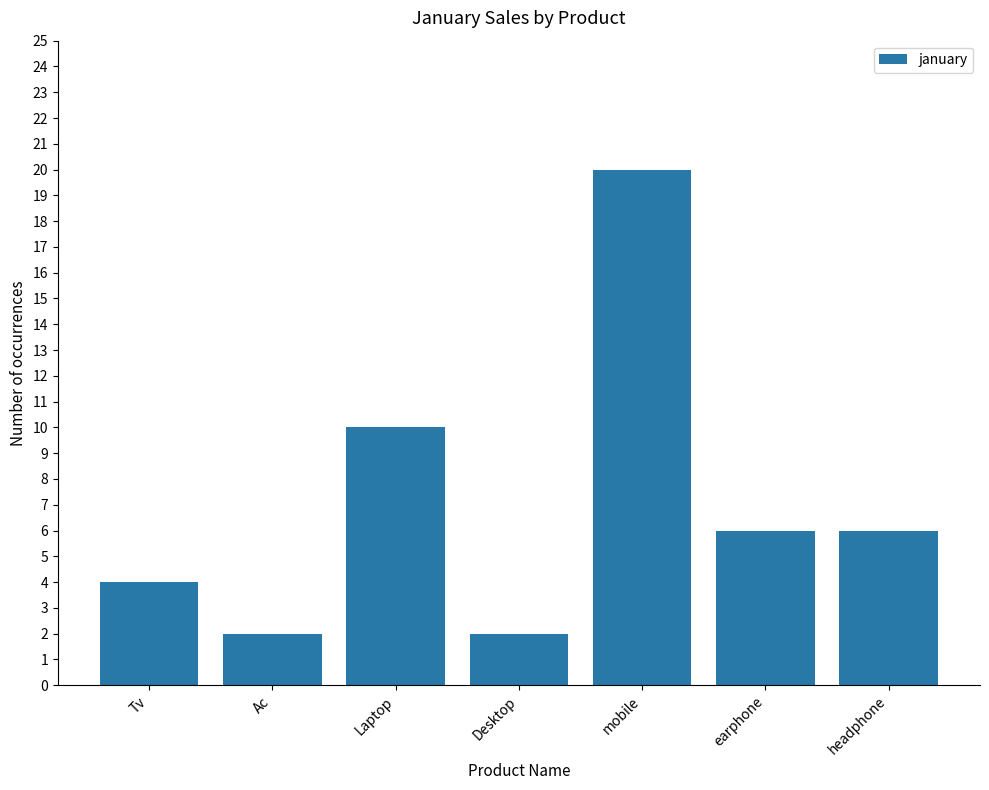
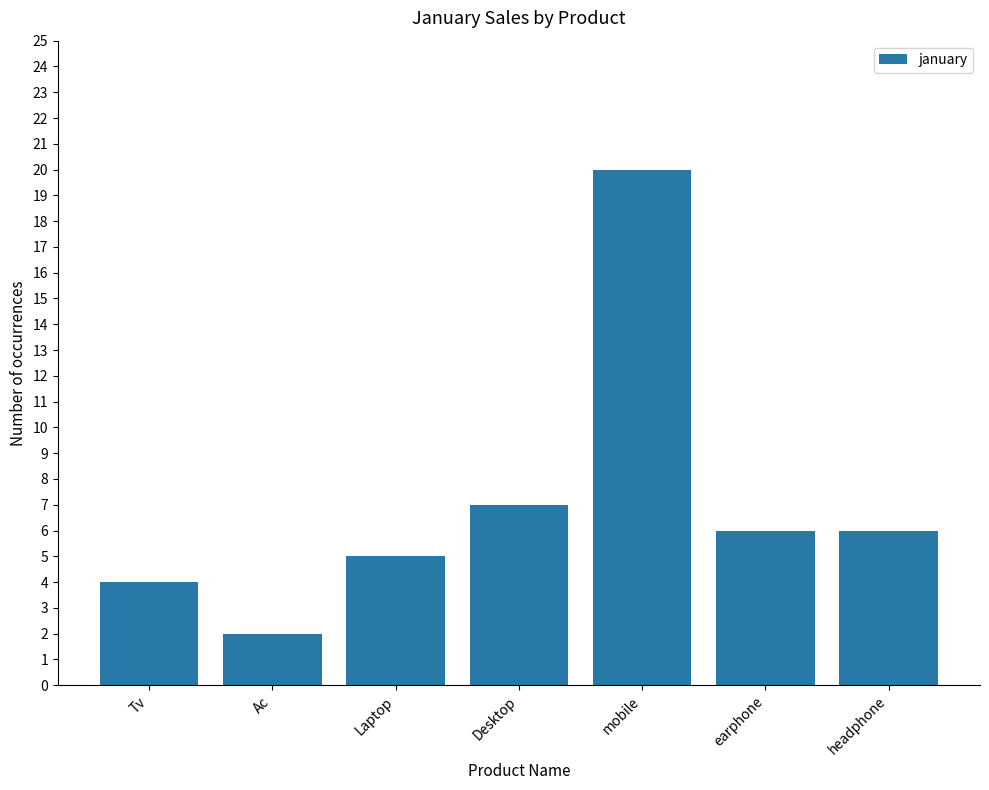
  {
    "Tv": 4,
    "Ac": 2,
-   "Laptop": 10,
-   "Desktop": 2,
+   "Laptop": 5,
+   "Desktop": 7,
    "mobile": 20,
    "earphone": 6,
    "headphone": 6
  }
